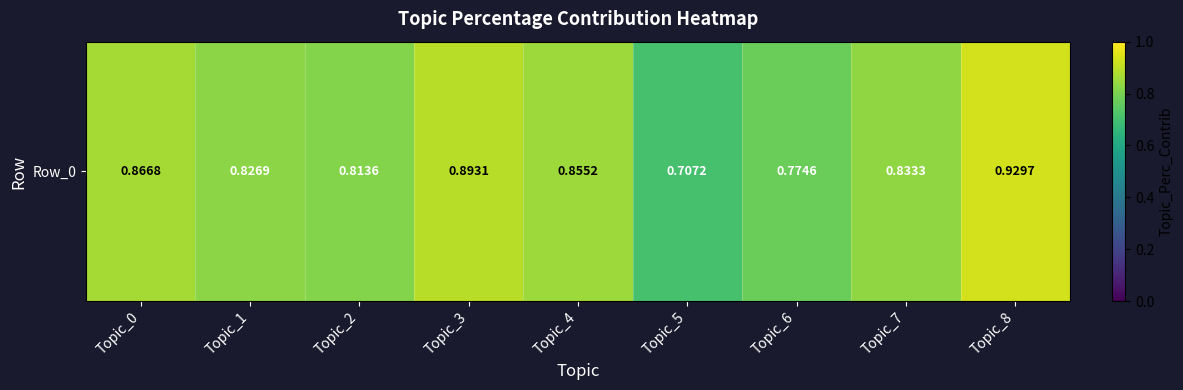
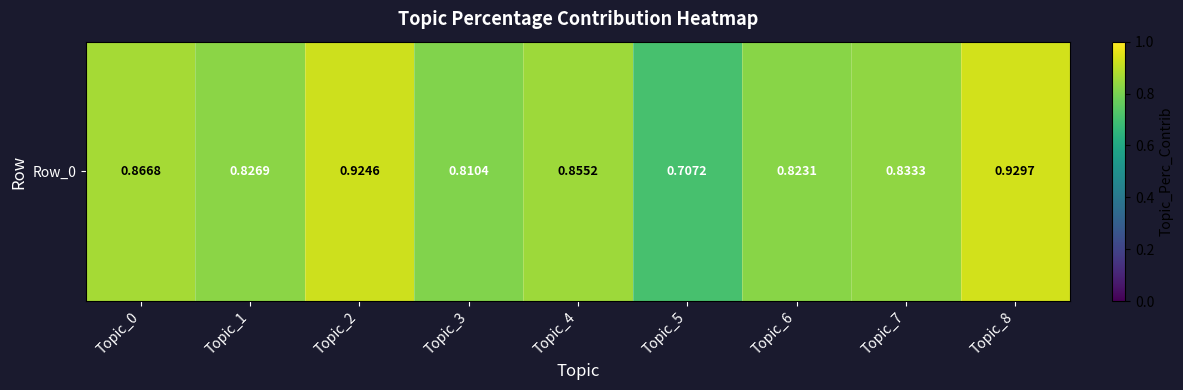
  {
    "Row_0": {
      "Topic_0": 0.8668,
      "Topic_1": 0.8269,
-     "Topic_2": 0.8136,
-     "Topic_3": 0.8931,
+     "Topic_2": 0.9246,
+     "Topic_3": 0.8104,
      "Topic_4": 0.8552,
      "Topic_5": 0.7072,
-     "Topic_6": 0.7746,
+     "Topic_6": 0.8231,
      "Topic_7": 0.8333,
      "Topic_8": 0.9297
    }
  }
